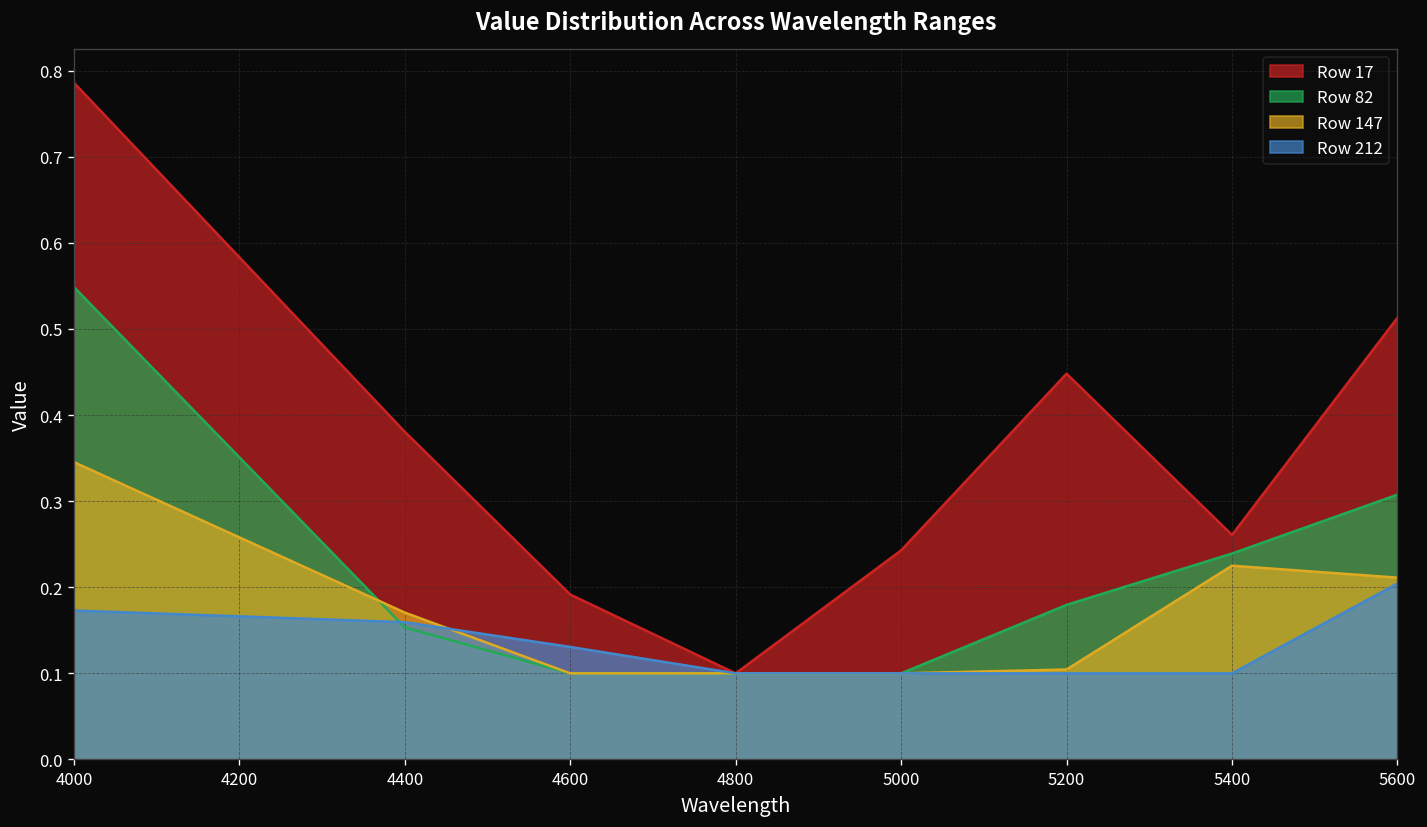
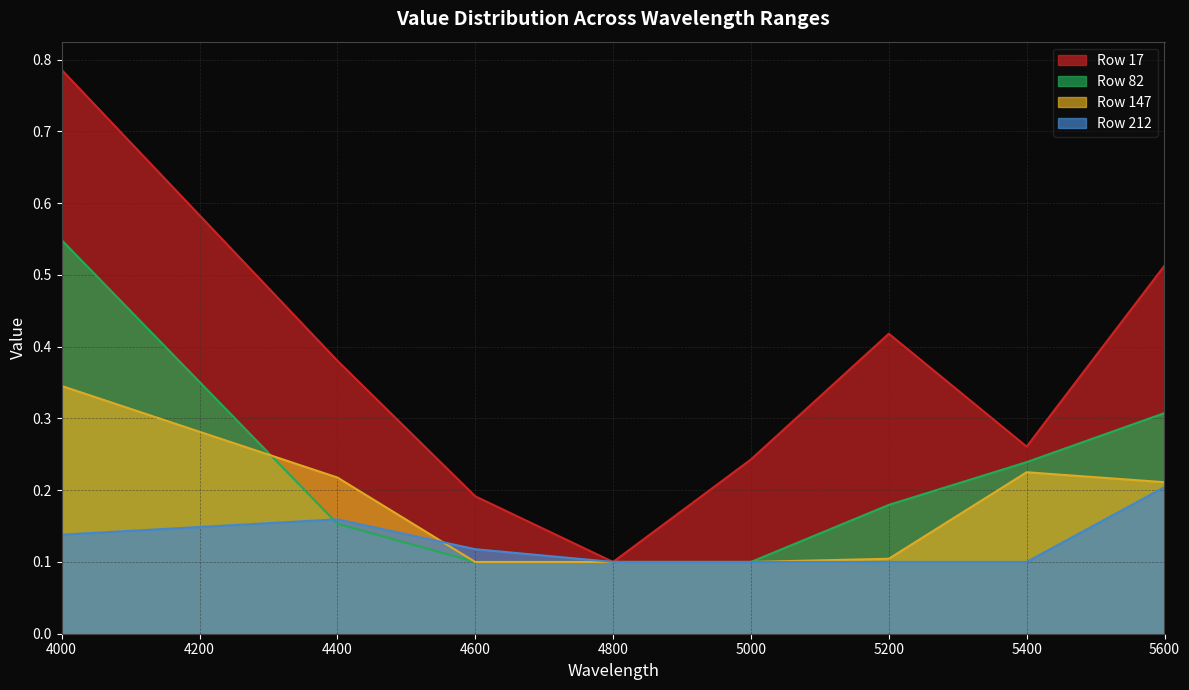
  {
    "Row 17": {
      "4000": 0.79,
      "4400": 0.38,
      "4600": 0.19,
      "5000": 0.24,
-     "5200": 0.45,
+     "5200": 0.42,
      "5400": 0.26,
      "5600": 0.51
    },
    "Row 82": {
      "4000": 0.55,
      "4400": 0.15,
      "5200": 0.18,
      "5400": 0.24,
      "5600": 0.31
    },
    "Row 147": {
      "4000": 0.35,
-     "4400": 0.17,
+     "4400": 0.22,
      "5200": 0.10,
      "5400": 0.23,
      "5600": 0.21
    },
    "Row 212": {
-     "4000": 0.17,
+     "4000": 0.14,
      "4400": 0.16,
-     "4600": 0.13,
+     "4600": 0.12,
      "5200": 0.10,
      "5400": 0.10,
      "5600": 0.20
    }
  }
